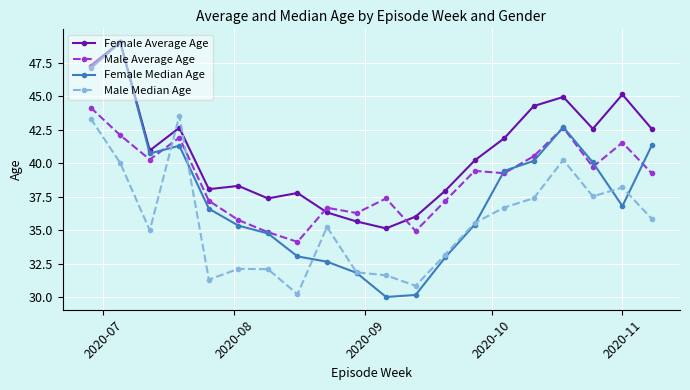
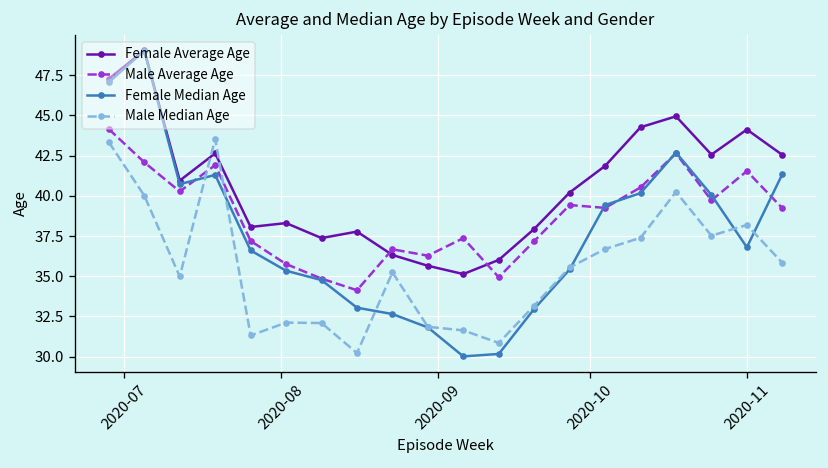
  {
    "Female Average Age": {
-     "2020-11": 45.1
+     "2020-11": 44.1
    },
    "Male Average Age": {
      "2020-11": 41.5
    },
    "Female Median Age": {
      "2020-11": 36.8
    },
    "Male Median Age": {
      "2020-11": 38.2
    }
  }
